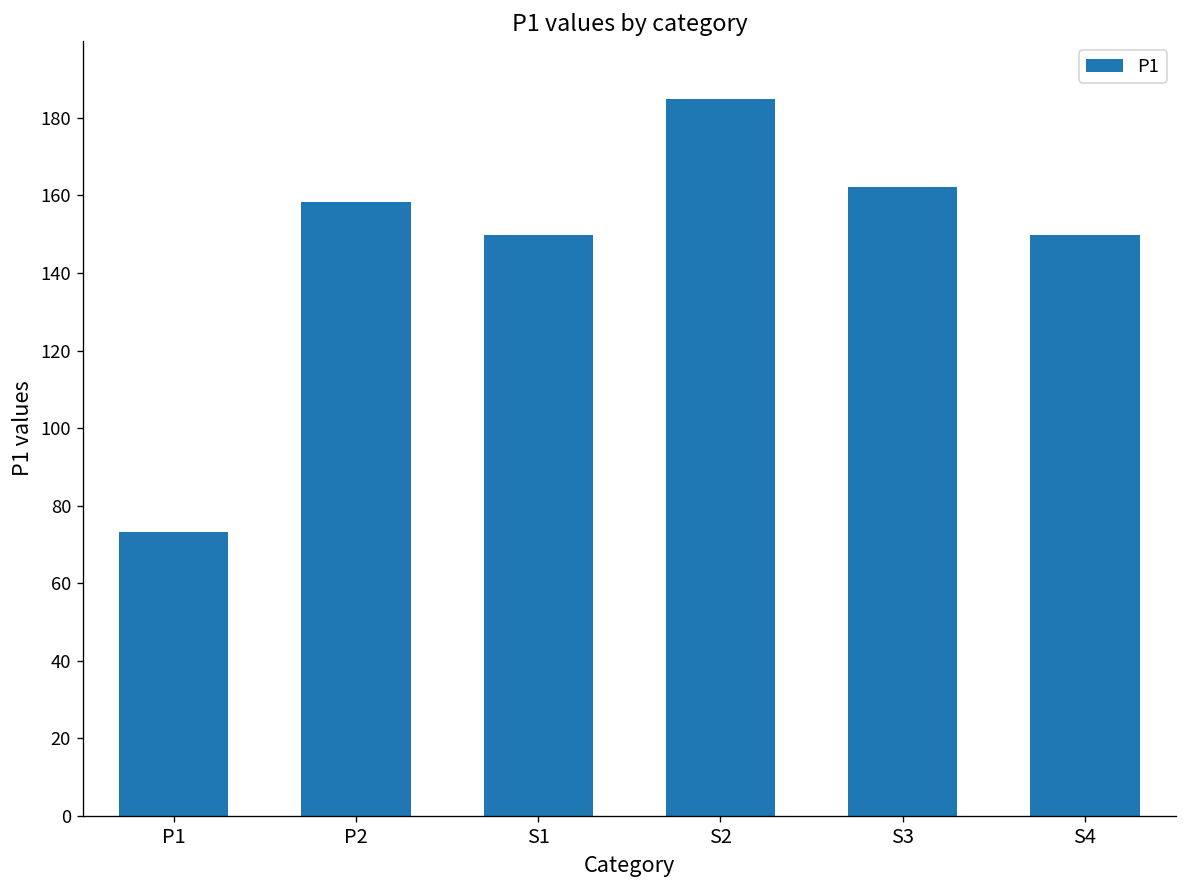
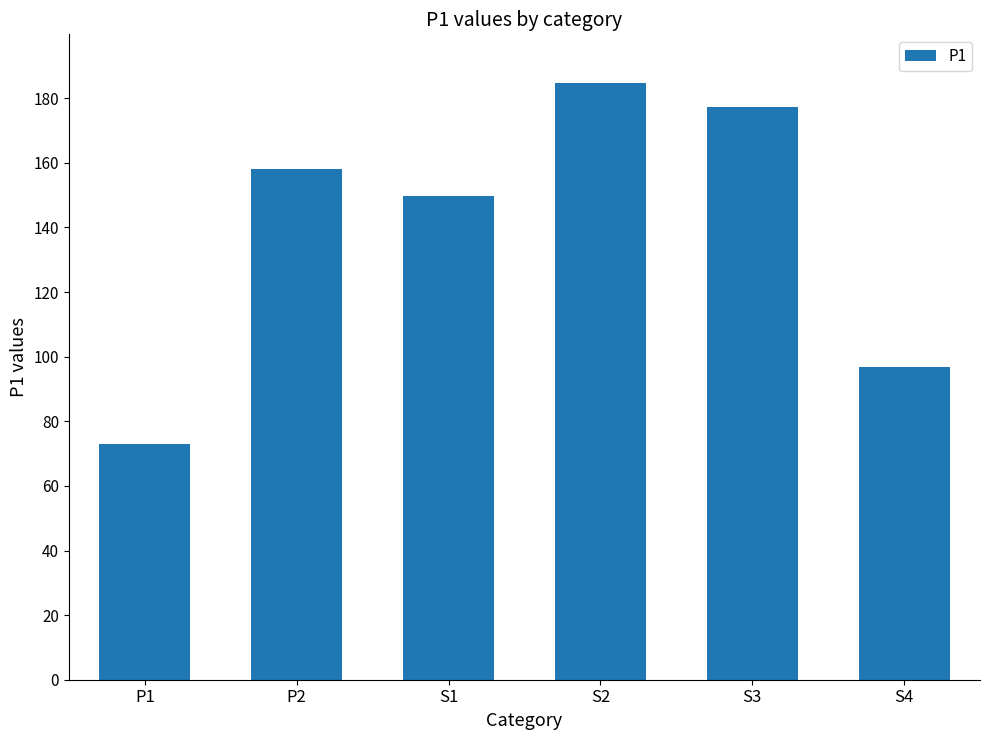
  {
    "P1": 73,
    "P2": 158,
    "S1": 150,
    "S2": 185,
-   "S3": 162,
-   "S4": 150
+   "S3": 177,
+   "S4": 97
  }
